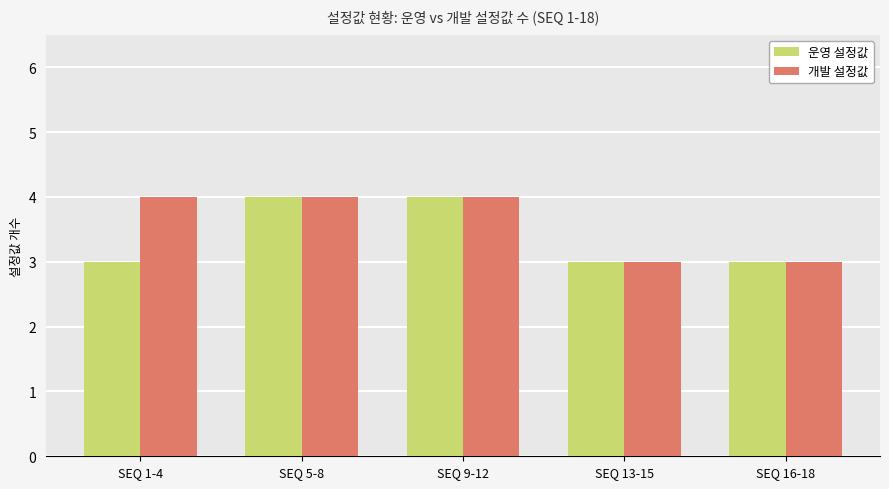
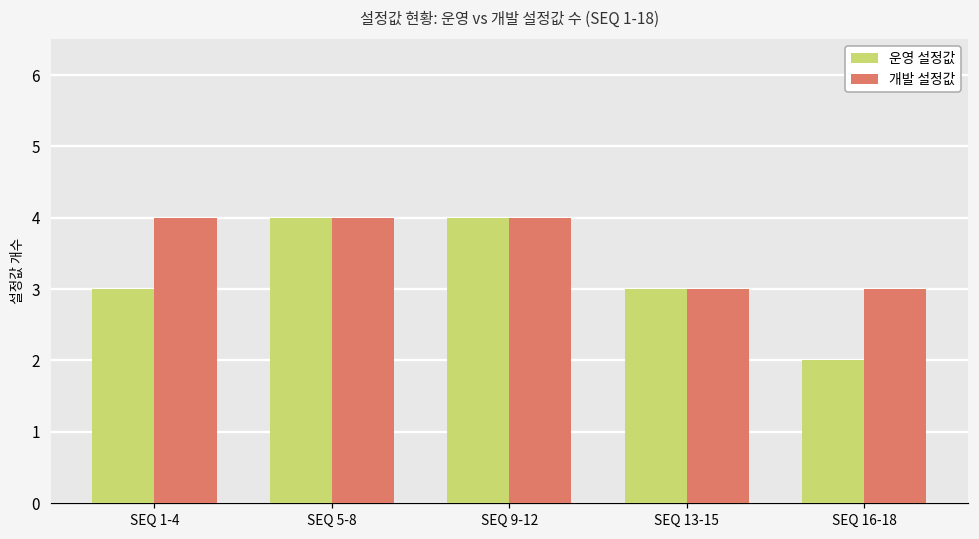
  {
    "운영 설정값": {
      "SEQ 1-4": 3,
      "SEQ 5-8": 4,
      "SEQ 9-12": 4,
      "SEQ 13-15": 3,
-     "SEQ 16-18": 3
+     "SEQ 16-18": 2
    },
    "개발 설정값": {
      "SEQ 1-4": 4,
      "SEQ 5-8": 4,
      "SEQ 9-12": 4,
      "SEQ 13-15": 3,
      "SEQ 16-18": 3
    }
  }
